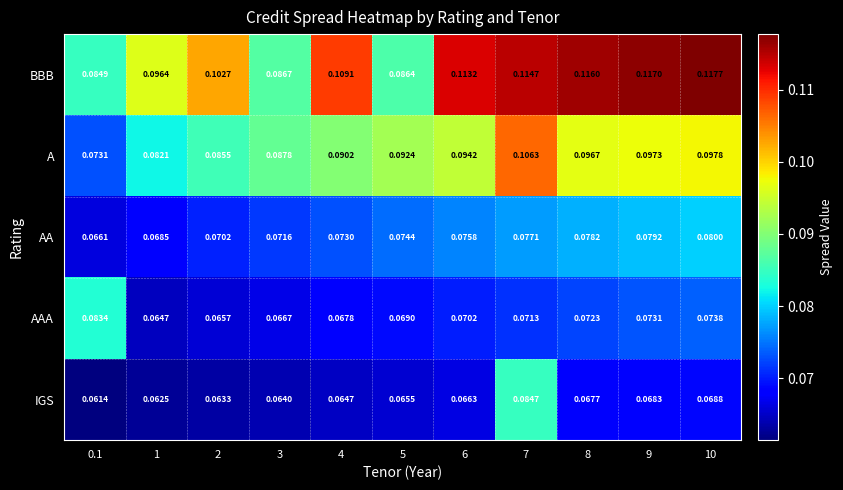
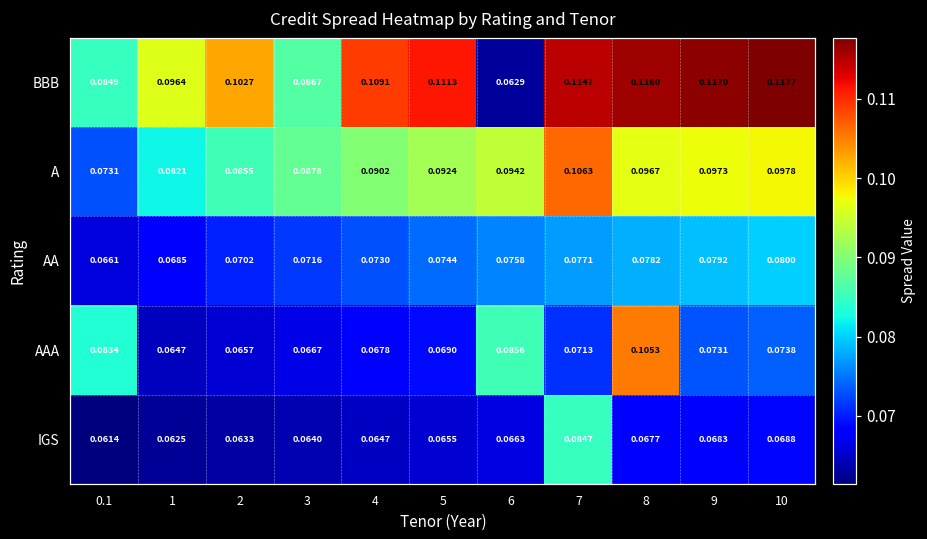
  {
    "BBB": {
      "0.1": 0.0849,
      "1": 0.0964,
      "2": 0.1027,
      "3": 0.0867,
      "4": 0.1091,
-     "5": 0.0864,
-     "6": 0.1132,
+     "5": 0.1113,
+     "6": 0.0629,
      "7": 0.1147,
      "8": 0.1160,
      "9": 0.1170,
      "10": 0.1177
    },
    "A": {
      "0.1": 0.0731,
      "1": 0.0821,
      "2": 0.0855,
      "3": 0.0878,
      "4": 0.0902,
      "5": 0.0924,
      "6": 0.0942,
      "7": 0.1063,
      "8": 0.0967,
      "9": 0.0973,
      "10": 0.0978
    },
    "AA": {
      "0.1": 0.0661,
      "1": 0.0685,
      "2": 0.0702,
      "3": 0.0716,
      "4": 0.0730,
      "5": 0.0744,
      "6": 0.0758,
      "7": 0.0771,
      "8": 0.0782,
      "9": 0.0792,
      "10": 0.0800
    },
    "AAA": {
      "0.1": 0.0834,
      "1": 0.0647,
      "2": 0.0657,
      "3": 0.0667,
      "4": 0.0678,
      "5": 0.0690,
-     "6": 0.0702,
+     "6": 0.0856,
      "7": 0.0713,
-     "8": 0.0723,
+     "8": 0.1053,
      "9": 0.0731,
      "10": 0.0738
    },
    "IGS": {
      "0.1": 0.0614,
      "1": 0.0625,
      "2": 0.0633,
      "3": 0.0640,
      "4": 0.0647,
      "5": 0.0655,
      "6": 0.0663,
      "7": 0.0847,
      "8": 0.0677,
      "9": 0.0683,
      "10": 0.0688
    }
  }
